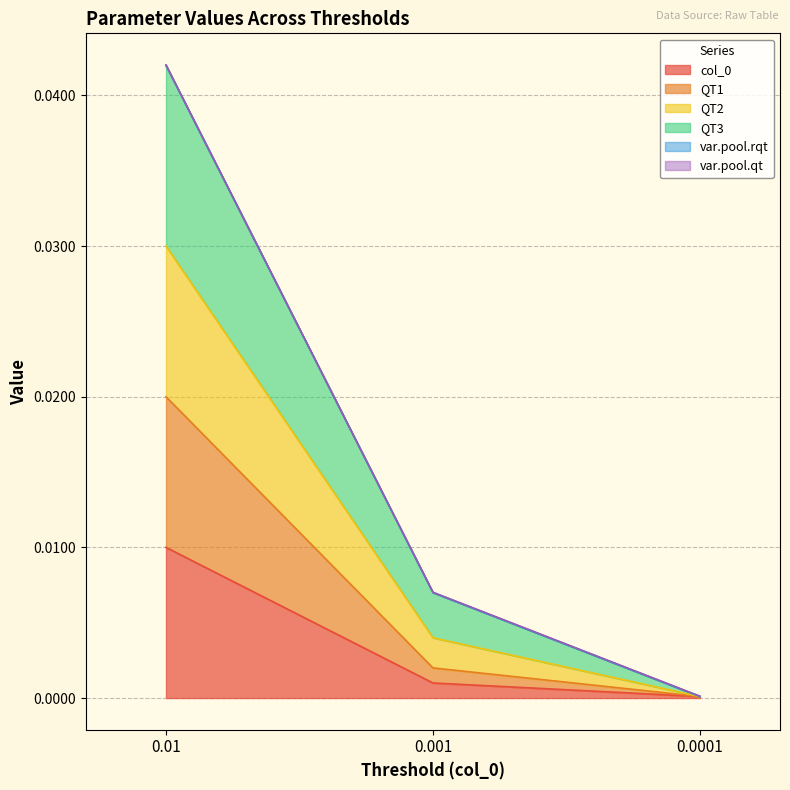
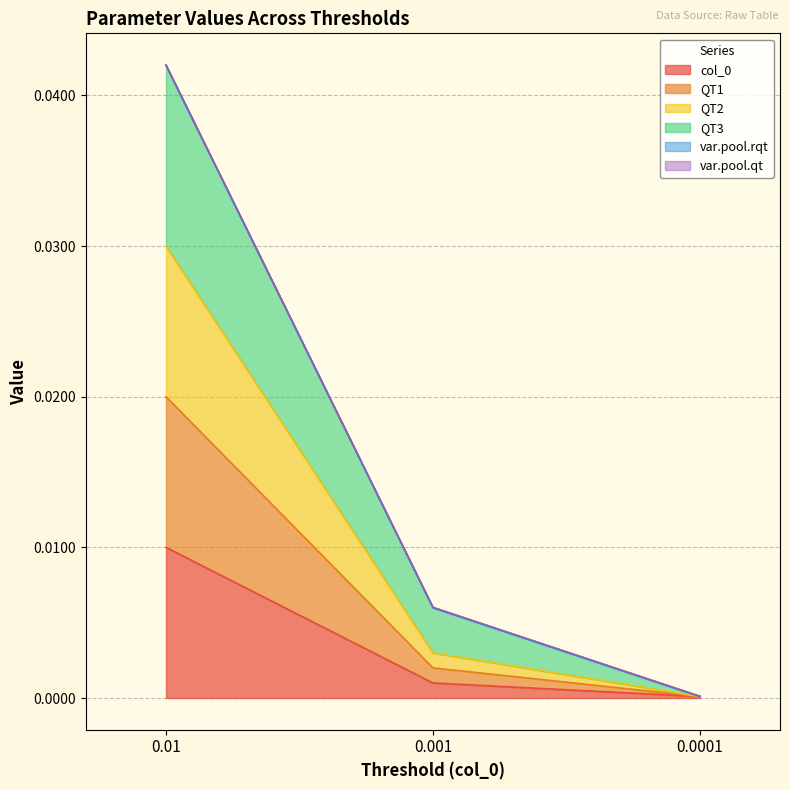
  {
    "QT2": {
      "0.01": 0.010,
-     "0.001": 0.002
+     "0.001": 0.001
    }
  }
